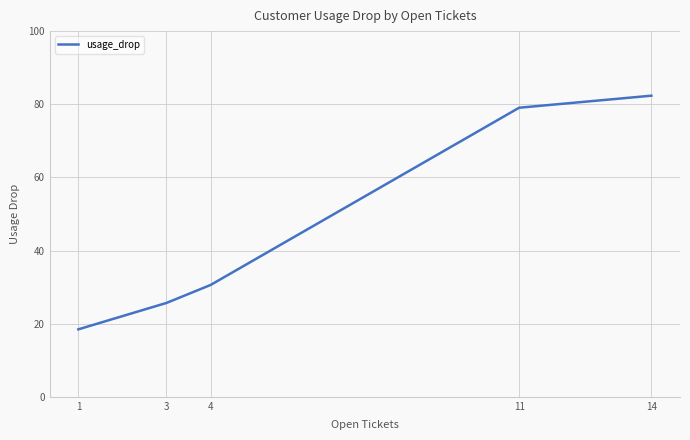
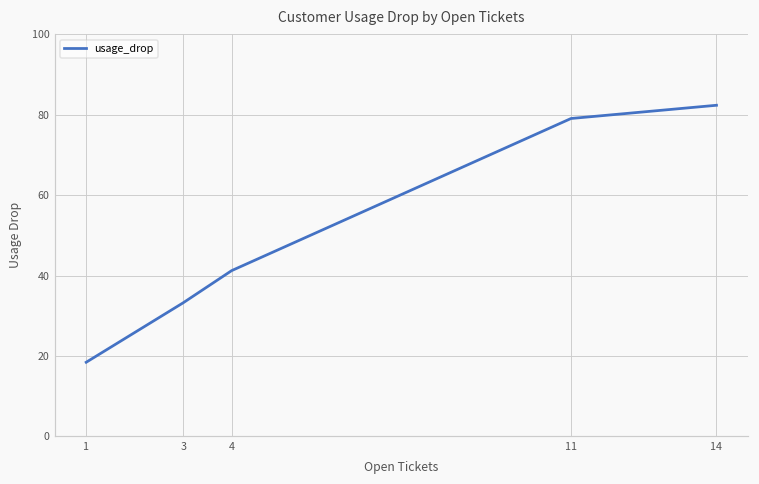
  {
    "1": 18,
-   "3": 26,
-   "4": 31,
+   "3": 33,
+   "4": 41,
    "11": 79,
    "14": 82
  }
